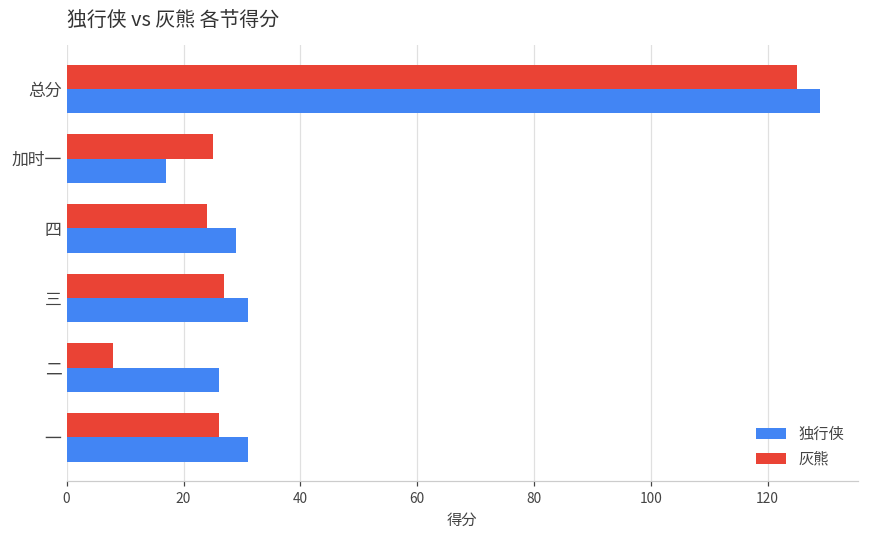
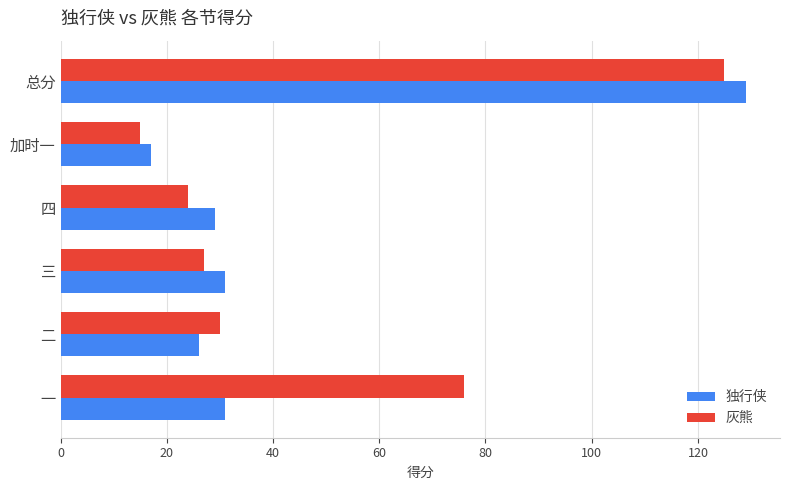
  {
    "独行侠": {
      "总分": 129,
      "加时一": 17,
      "四": 29,
      "三": 31,
      "二": 26,
      "一": 31
    },
    "灰熊": {
      "总分": 125,
-     "加时一": 25,
+     "加时一": 15,
      "四": 24,
      "三": 27,
-     "二": 8,
-     "一": 26
+     "二": 30,
+     "一": 76
    }
  }
